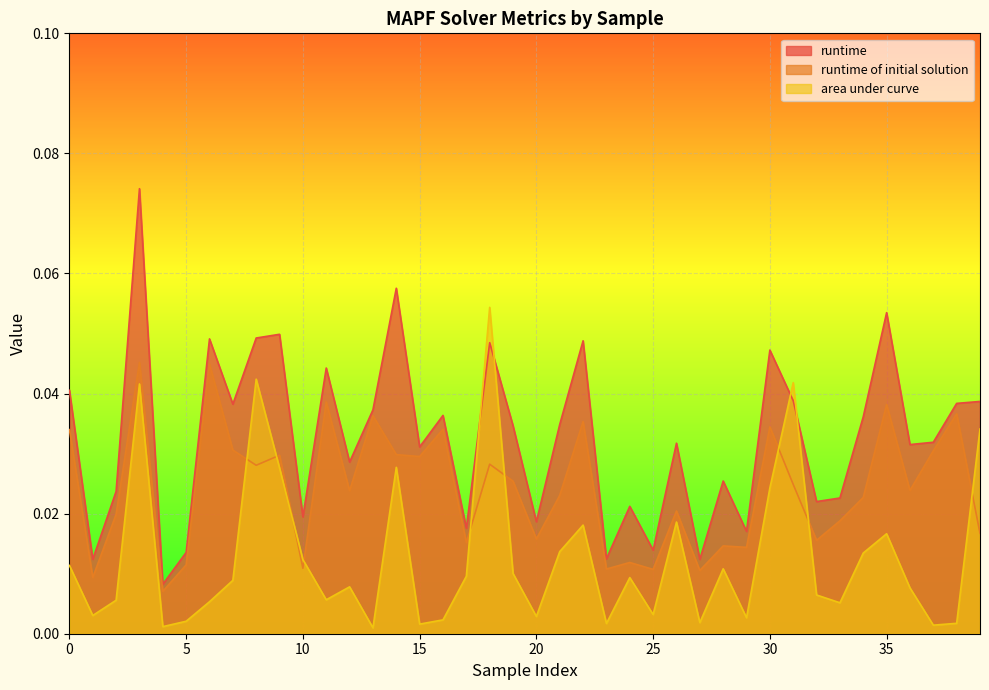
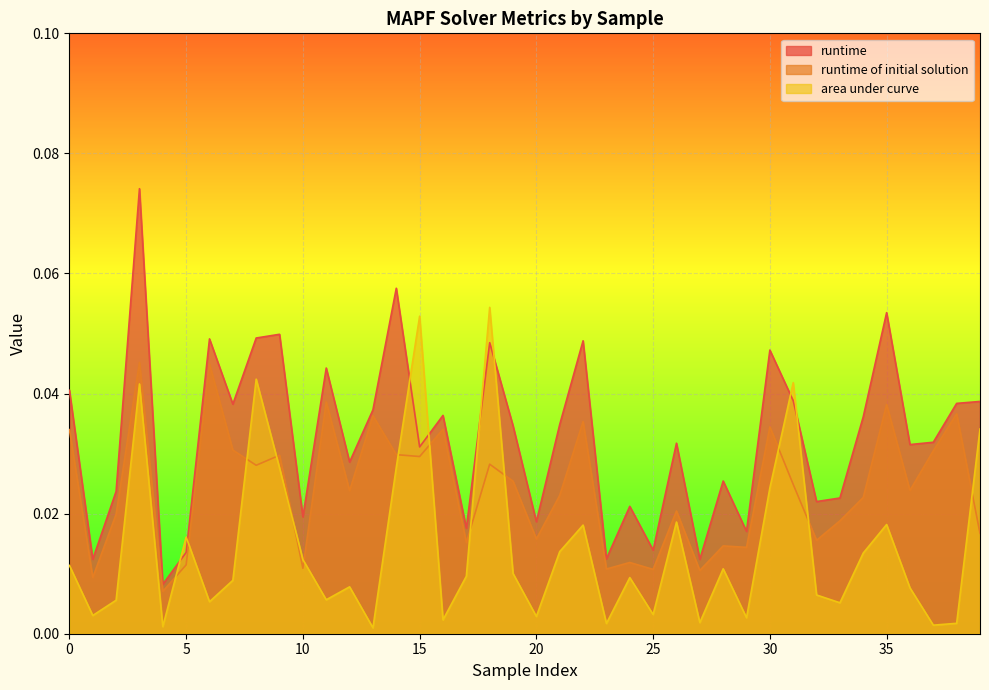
  {
    "area under curve": {
      "0": 0.011,
-     "5": 0.002,
+     "5": 0.016,
      "10": 0.012,
-     "15": 0.002,
+     "15": 0.053,
      "20": 0.003,
      "25": 0.003,
      "30": 0.024,
-     "35": 0.017
+     "35": 0.018
    }
  }
